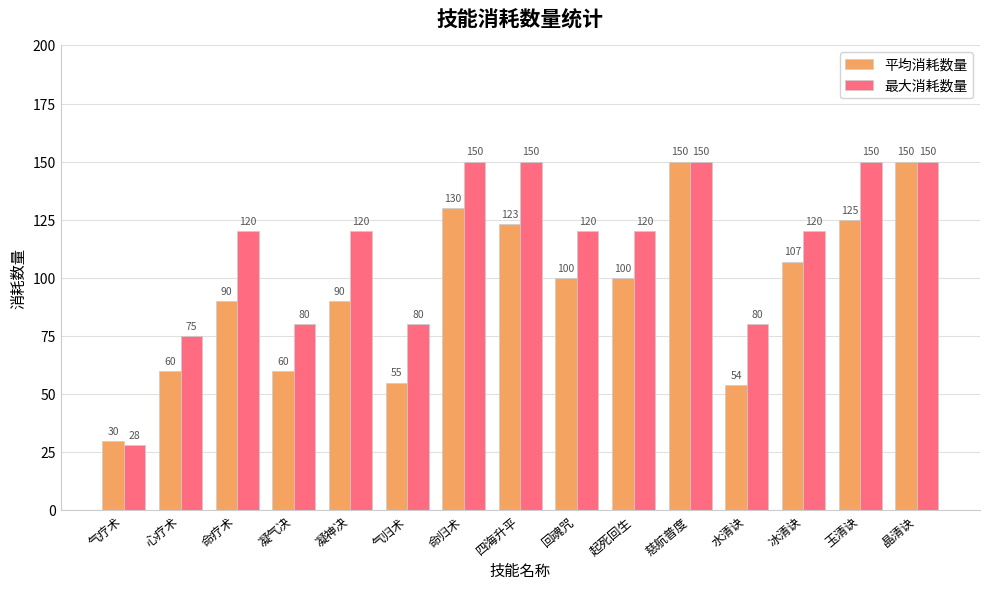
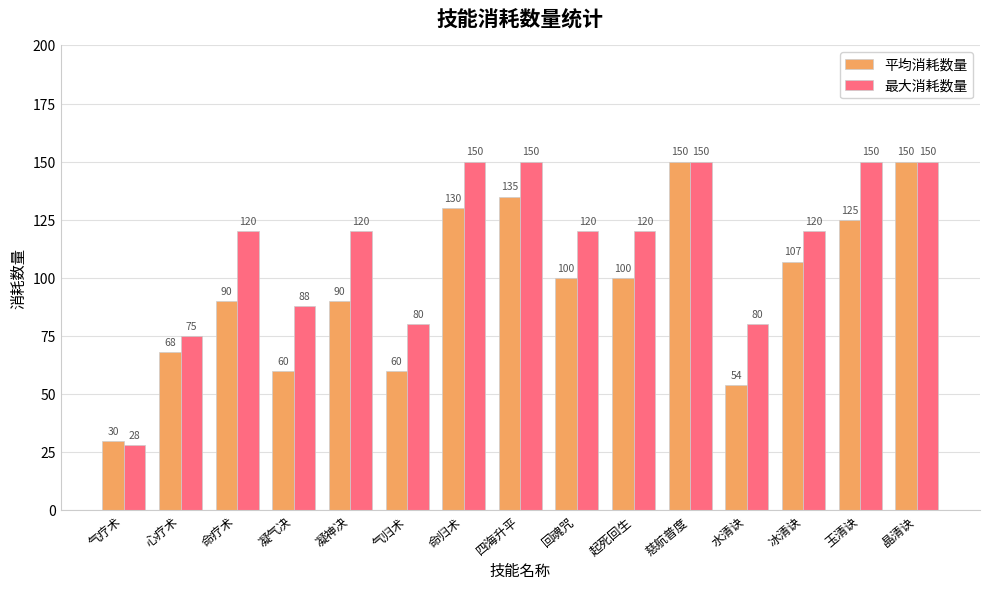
  {
    "平均消耗数量": {
      "气疗术": 30,
-     "心疗术": 60,
+     "心疗术": 68,
      "命疗术": 90,
      "凝气决": 60,
      "凝神决": 90,
-     "气归术": 55,
+     "气归术": 60,
      "命归术": 130,
-     "四海升平": 123,
+     "四海升平": 135,
      "回魂咒": 100,
      "起死回生": 100,
      "慈航普度": 150,
      "水清诀": 54,
      "冰清诀": 107,
      "玉清诀": 125,
      "晶清诀": 150
    },
    "最大消耗数量": {
      "气疗术": 28,
      "心疗术": 75,
      "命疗术": 120,
-     "凝气决": 80,
+     "凝气决": 88,
      "凝神决": 120,
      "气归术": 80,
      "命归术": 150,
      "四海升平": 150,
      "回魂咒": 120,
      "起死回生": 120,
      "慈航普度": 150,
      "水清诀": 80,
      "冰清诀": 120,
      "玉清诀": 150,
      "晶清诀": 150
    }
  }
